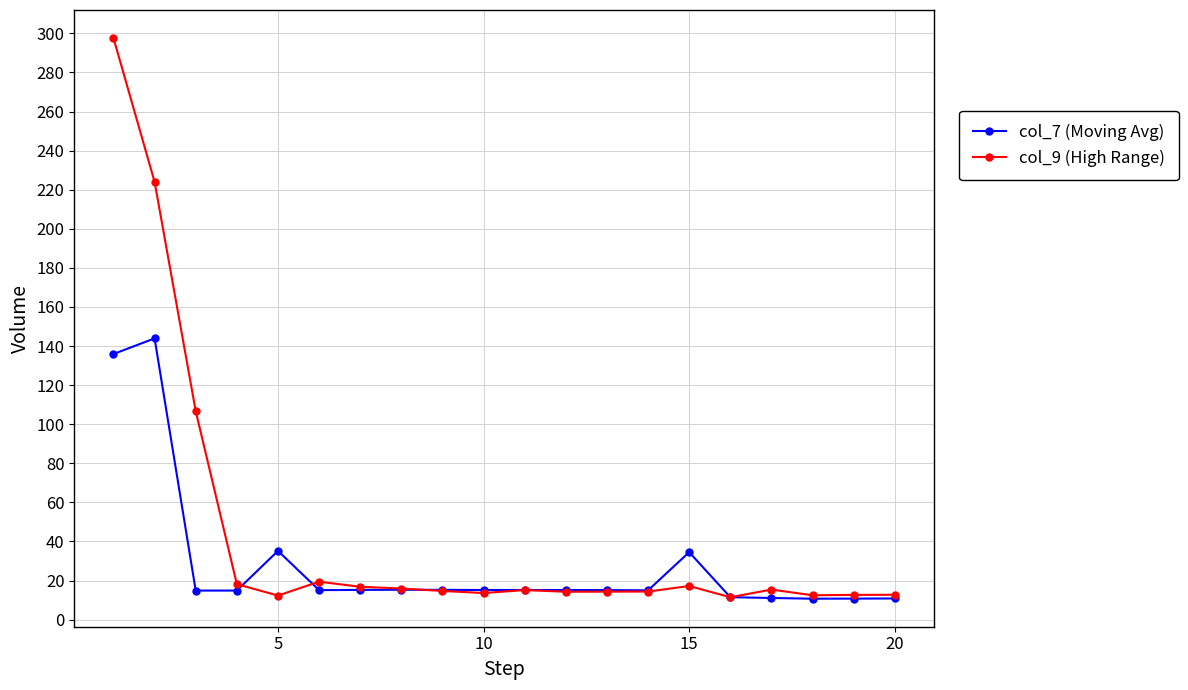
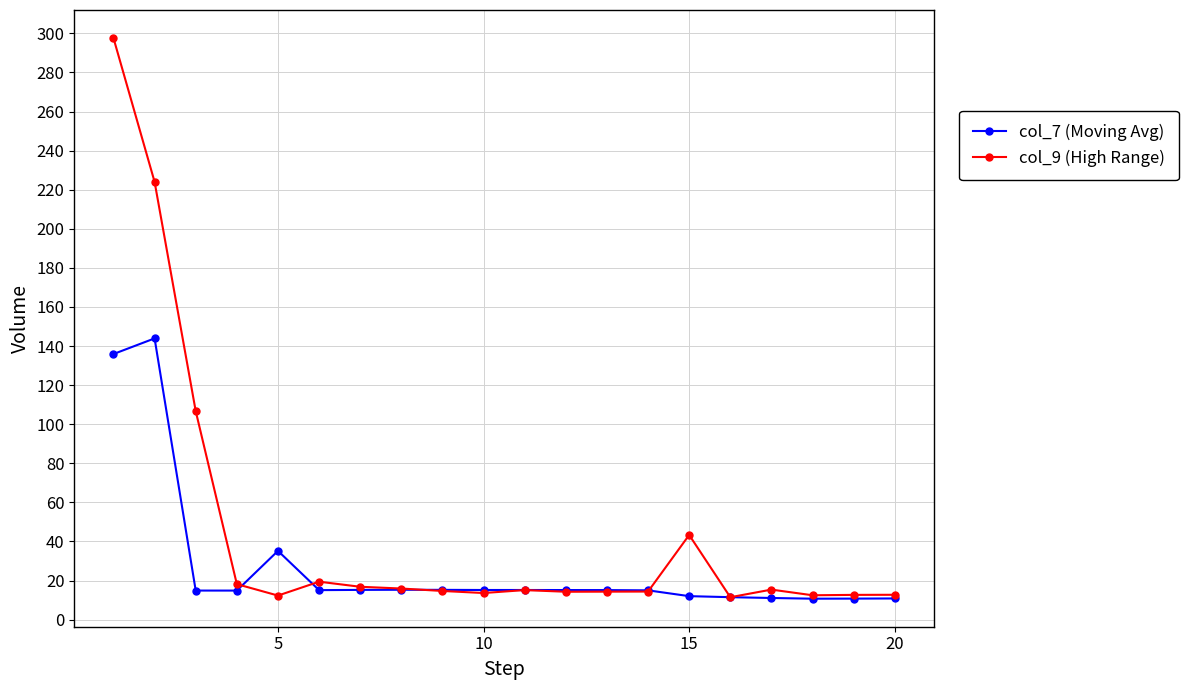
  {
    "col_7 (Moving Avg)": {
      "5": 35,
      "10": 15,
-     "15": 35,
+     "15": 12,
      "20": 11
    },
    "col_9 (High Range)": {
      "5": 12,
      "10": 14,
-     "15": 17,
+     "15": 43,
      "20": 13
    }
  }
